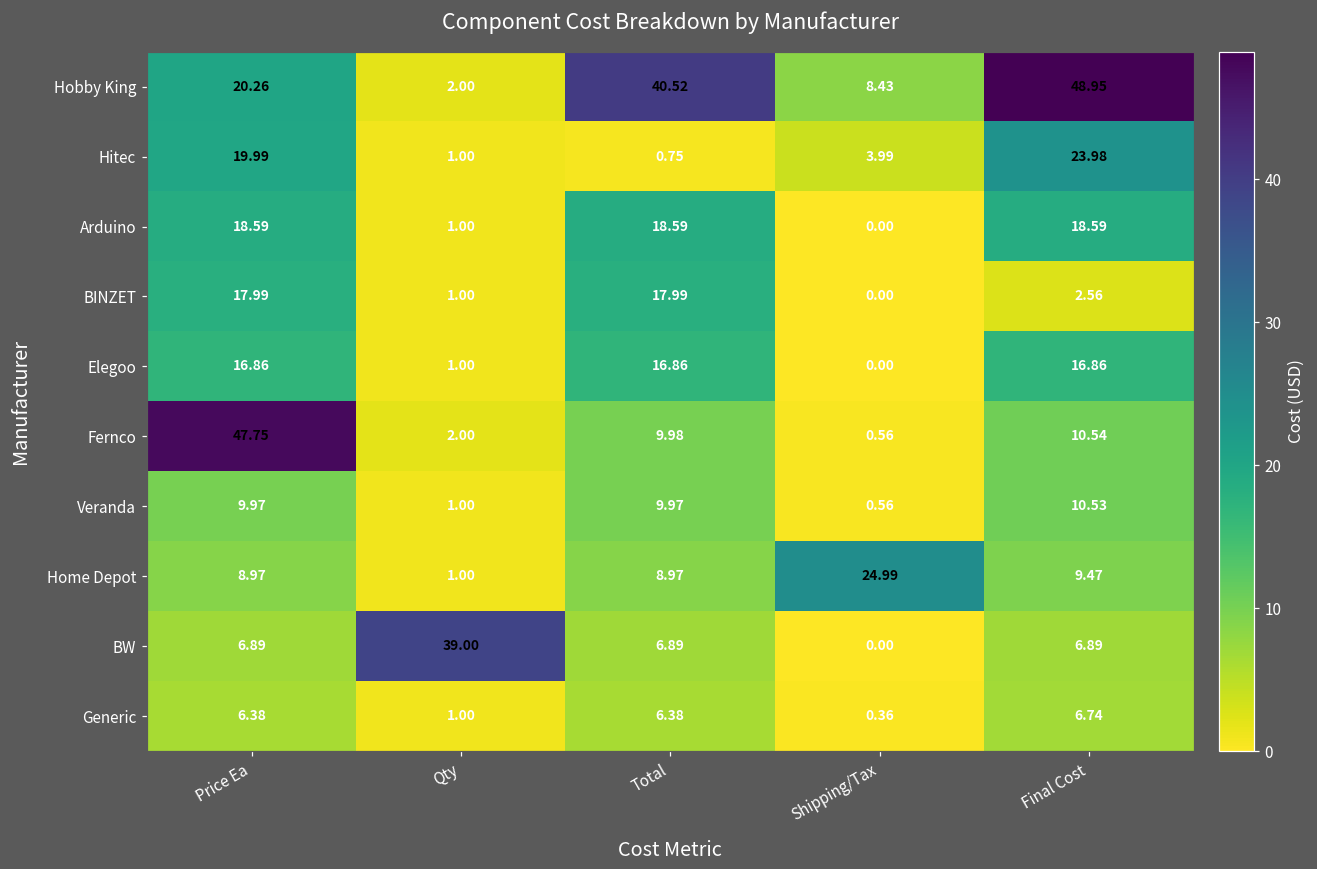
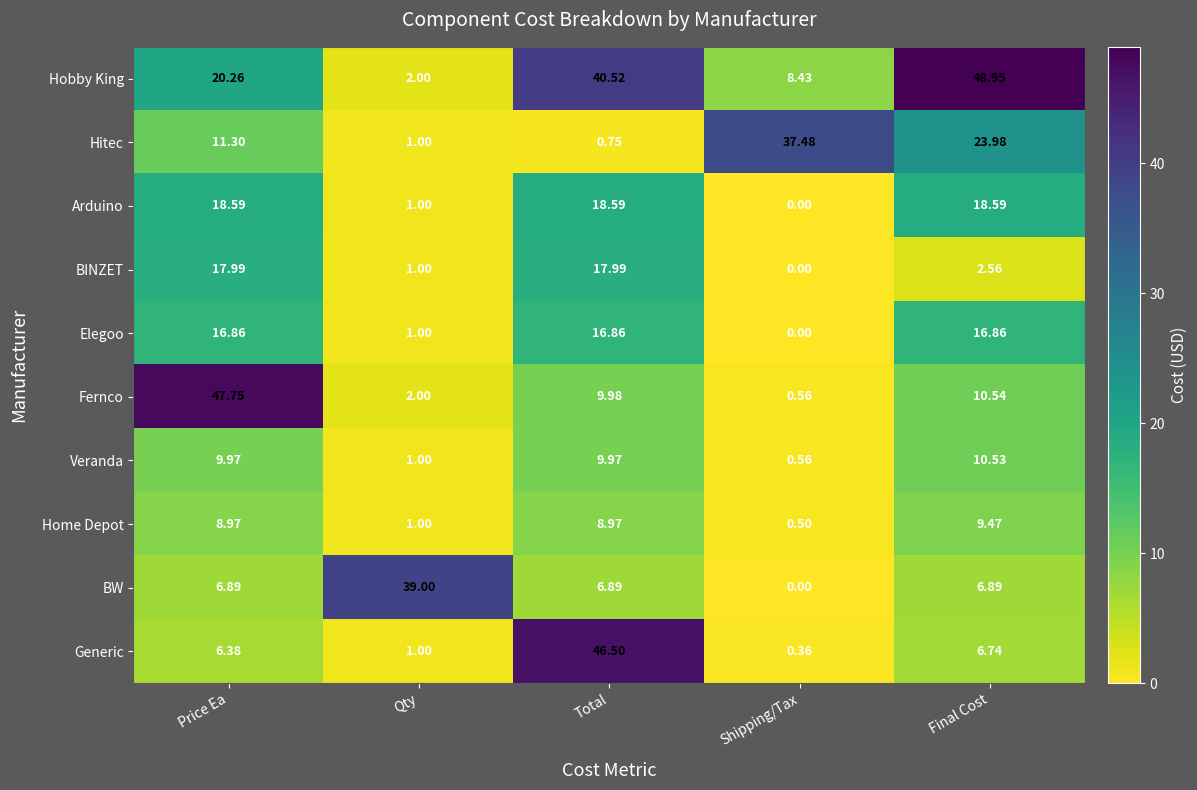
  {
    "Hobby King": {
      "Price Ea": 20.26,
      "Qty": 2.00,
      "Total": 40.52,
      "Shipping/Tax": 8.43,
      "Final Cost": 48.95
    },
    "Hitec": {
-     "Price Ea": 19.99,
+     "Price Ea": 11.30,
      "Qty": 1.00,
      "Total": 0.75,
-     "Shipping/Tax": 3.99,
+     "Shipping/Tax": 37.48,
      "Final Cost": 23.98
    },
    "Arduino": {
      "Price Ea": 18.59,
      "Qty": 1.00,
      "Total": 18.59,
      "Shipping/Tax": 0.00,
      "Final Cost": 18.59
    },
    "BINZET": {
      "Price Ea": 17.99,
      "Qty": 1.00,
      "Total": 17.99,
      "Shipping/Tax": 0.00,
      "Final Cost": 2.56
    },
    "Elegoo": {
      "Price Ea": 16.86,
      "Qty": 1.00,
      "Total": 16.86,
      "Shipping/Tax": 0.00,
      "Final Cost": 16.86
    },
    "Fernco": {
      "Price Ea": 47.75,
      "Qty": 2.00,
      "Total": 9.98,
      "Shipping/Tax": 0.56,
      "Final Cost": 10.54
    },
    "Veranda": {
      "Price Ea": 9.97,
      "Qty": 1.00,
      "Total": 9.97,
      "Shipping/Tax": 0.56,
      "Final Cost": 10.53
    },
    "Home Depot": {
      "Price Ea": 8.97,
      "Qty": 1.00,
      "Total": 8.97,
-     "Shipping/Tax": 24.99,
+     "Shipping/Tax": 0.50,
      "Final Cost": 9.47
    },
    "BW": {
      "Price Ea": 6.89,
      "Qty": 39.00,
      "Total": 6.89,
      "Shipping/Tax": 0.00,
      "Final Cost": 6.89
    },
    "Generic": {
      "Price Ea": 6.38,
      "Qty": 1.00,
-     "Total": 6.38,
+     "Total": 46.50,
      "Shipping/Tax": 0.36,
      "Final Cost": 6.74
    }
  }
